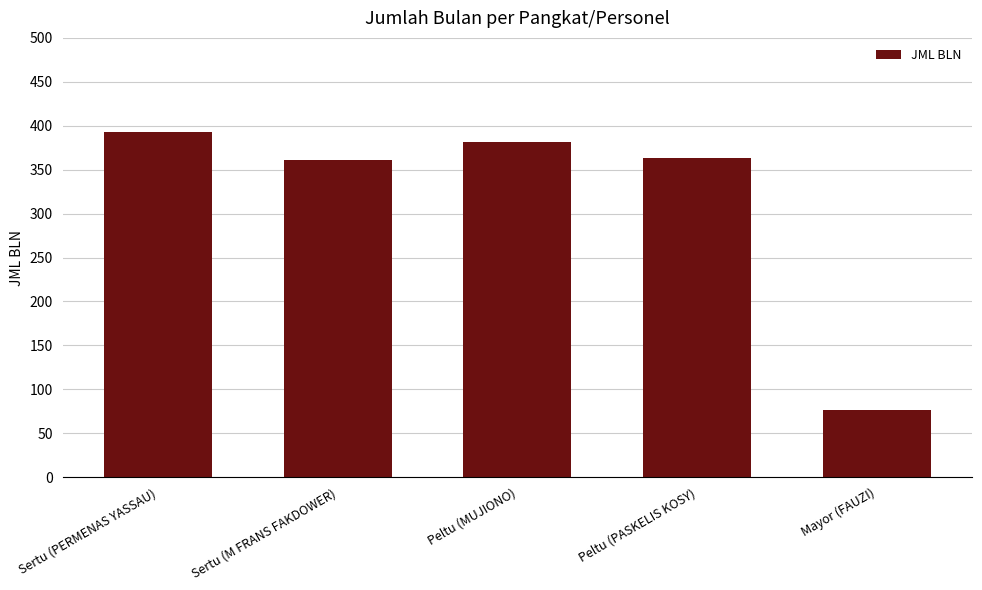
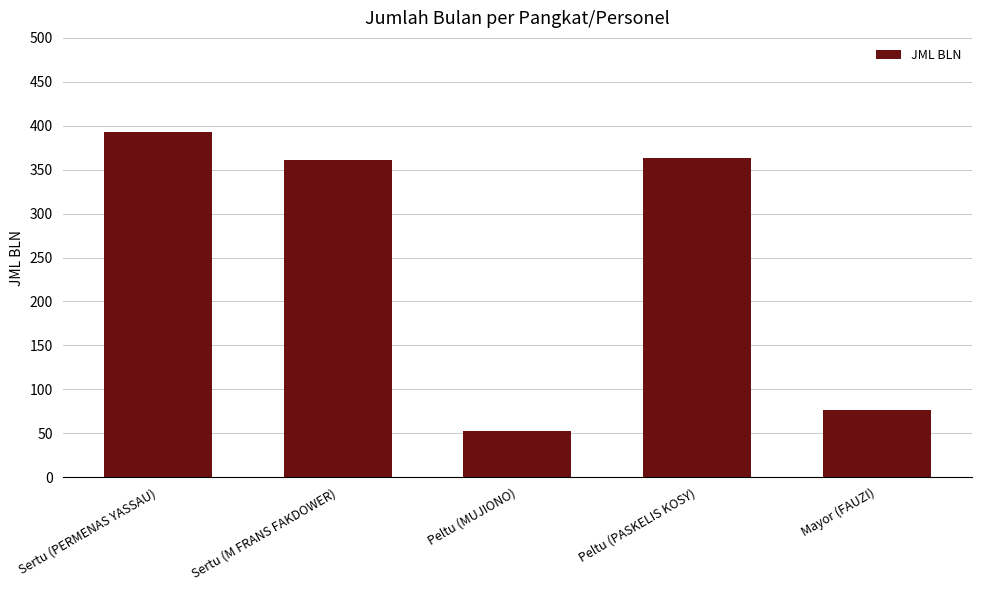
  {
    "Sertu (PERMENAS YASSAU)": 390,
    "Sertu (M FRANS FAKDOWER)": 360,
-   "Peltu (MUJIONO)": 380,
+   "Peltu (MUJIONO)": 50,
    "Peltu (PASKELIS KOSY)": 360,
    "Mayor (FAUZI)": 80
  }
